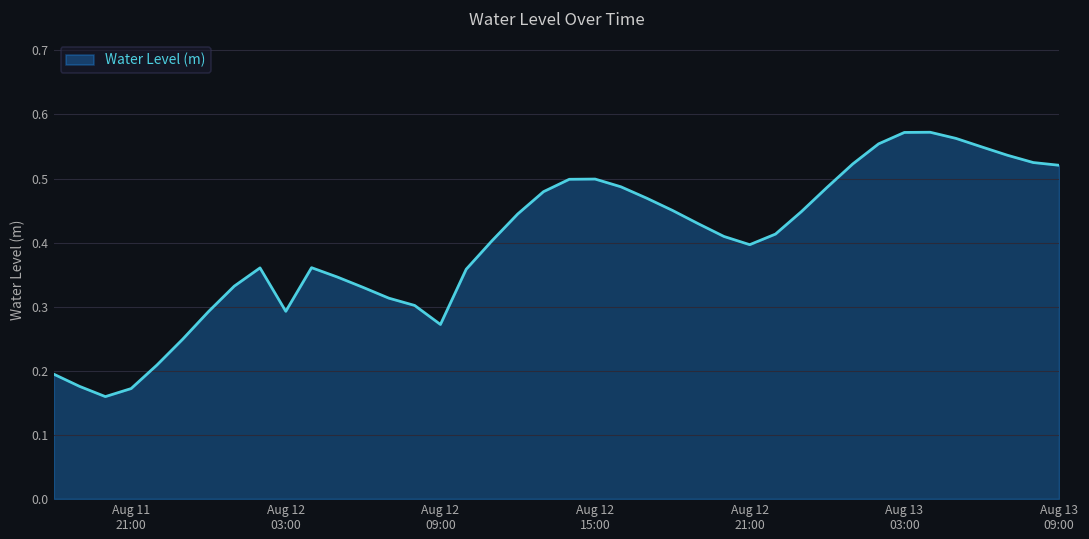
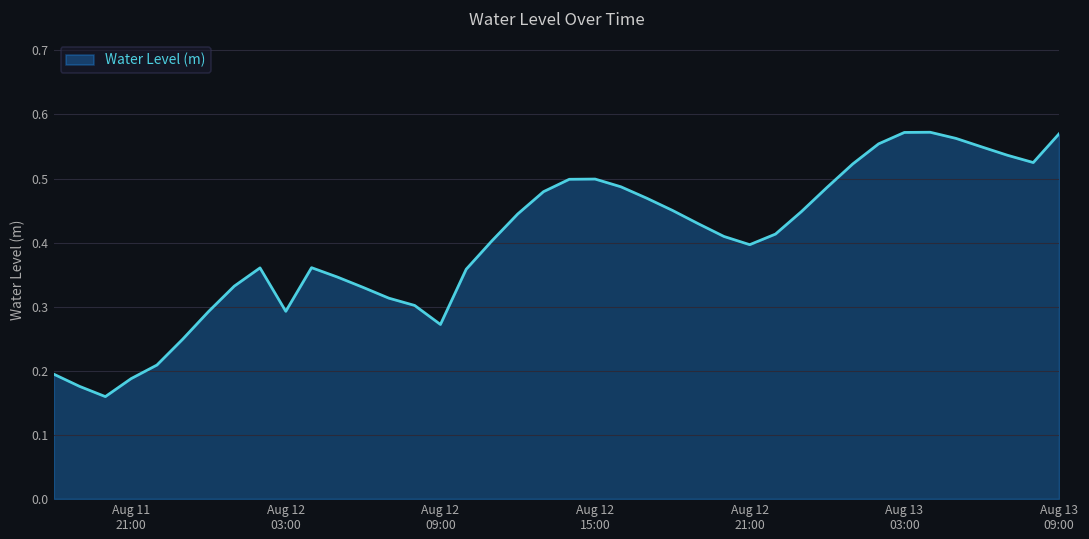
  {
-   "Aug 11 21:00": 0.17,
+   "Aug 11 21:00": 0.19,
    "Aug 12 03:00": 0.29,
    "Aug 12 09:00": 0.27,
    "Aug 12 15:00": 0.50,
    "Aug 12 21:00": 0.40,
    "Aug 13 03:00": 0.57,
-   "Aug 13 09:00": 0.52
+   "Aug 13 09:00": 0.57
  }
